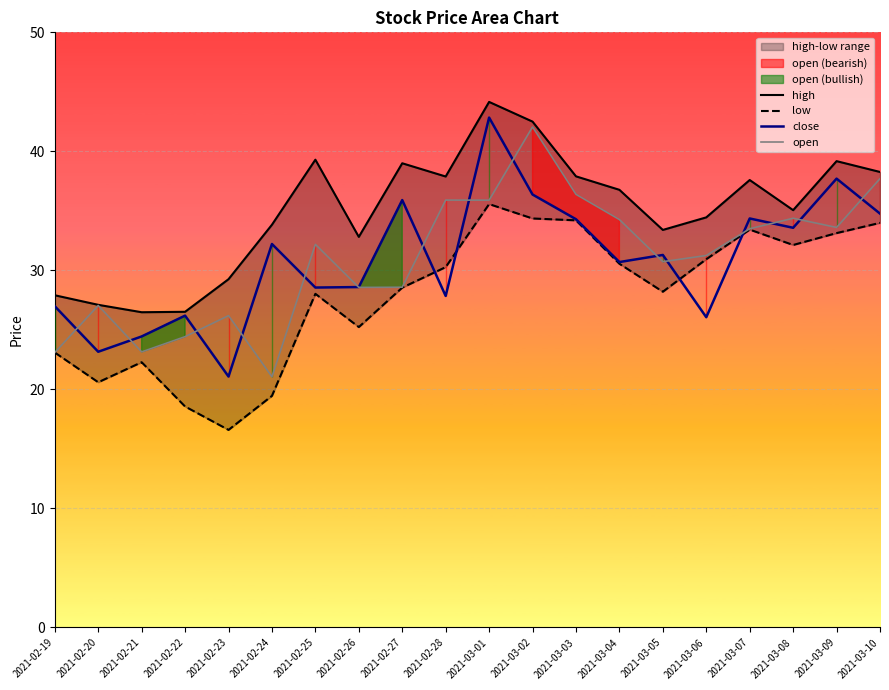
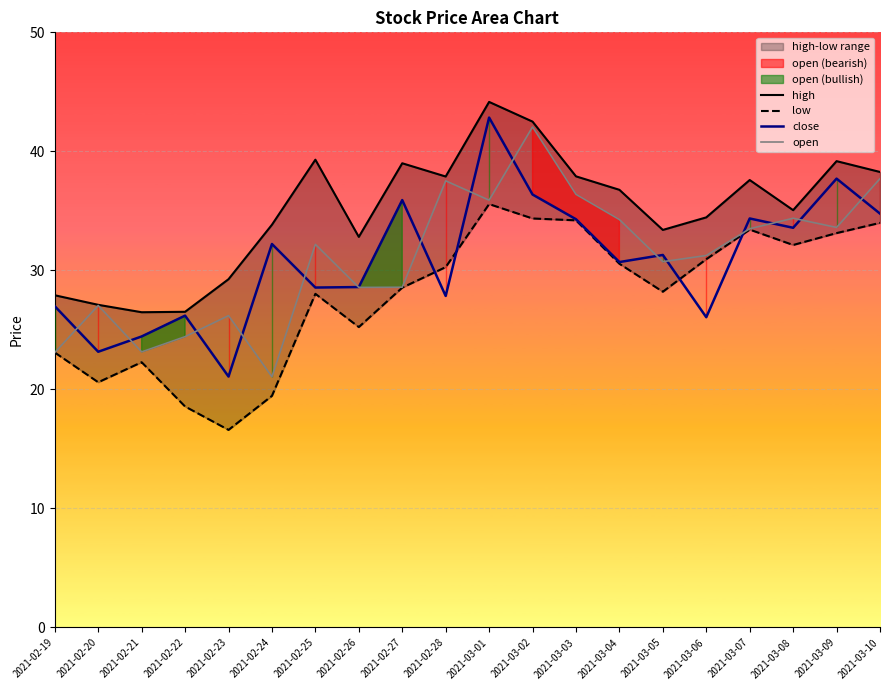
  {
    "close": {
      "2021-02-19": 27.0,
      "2021-02-20": 23.2,
      "2021-02-21": 24.5,
      "2021-02-22": 26.2,
      "2021-02-23": 21.1,
      "2021-02-24": 32.2,
      "2021-02-25": 28.6,
      "2021-02-27": 35.9,
      "2021-02-28": 27.9,
      "2021-03-01": 42.8,
      "2021-03-02": 36.4,
      "2021-03-05": 31.3,
      "2021-03-06": 26.1,
      "2021-03-07": 34.4,
      "2021-03-08": 33.6,
      "2021-03-09": 37.7,
      "2021-03-10": 34.8
    },
    "open": {
      "2021-02-21": 23.2,
      "2021-02-22": 24.4,
      "2021-02-23": 26.2,
      "2021-02-24": 21.1,
      "2021-02-25": 32.2,
-     "2021-02-28": 35.9,
+     "2021-02-28": 37.5,
      "2021-03-01": 35.9,
      "2021-03-02": 42.1,
      "2021-03-03": 36.4,
      "2021-03-04": 34.3,
      "2021-03-05": 30.7,
      "2021-03-06": 31.3,
      "2021-03-08": 34.4,
      "2021-03-09": 33.6,
      "2021-03-10": 37.7
    }
  }
